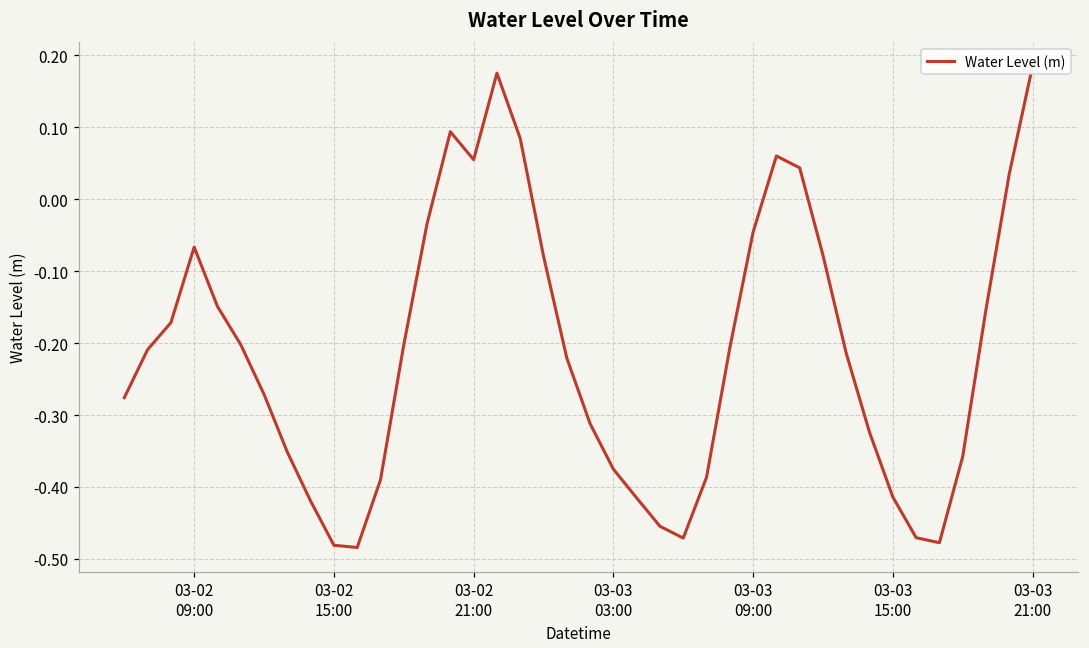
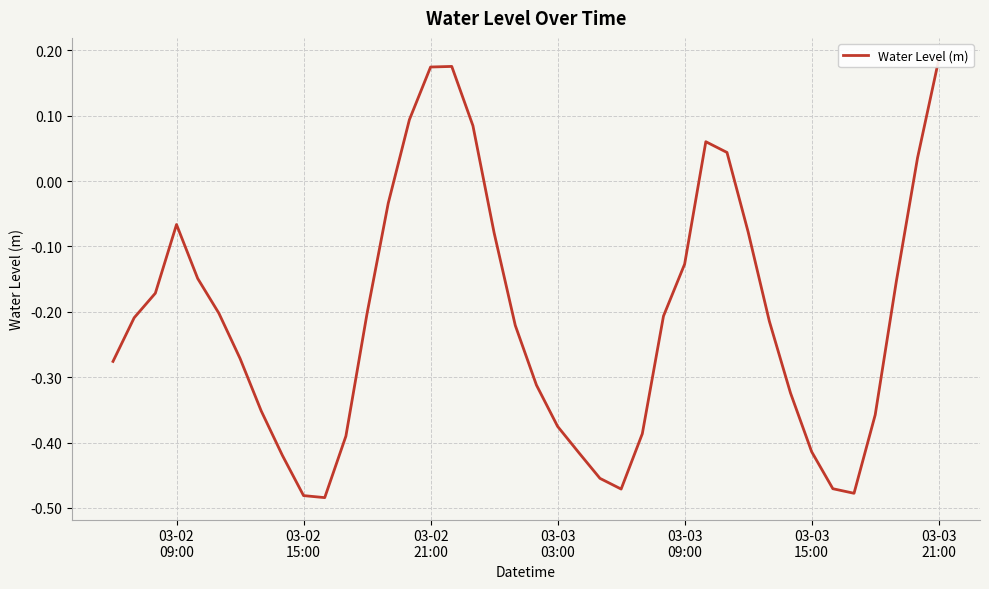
  {
    "03-02 09:00": -0.07,
    "03-02 15:00": -0.48,
-   "03-02 21:00": 0.06,
+   "03-02 21:00": 0.17,
    "03-03 03:00": -0.38,
-   "03-03 09:00": -0.05,
+   "03-03 09:00": -0.13,
    "03-03 15:00": -0.41
  }
